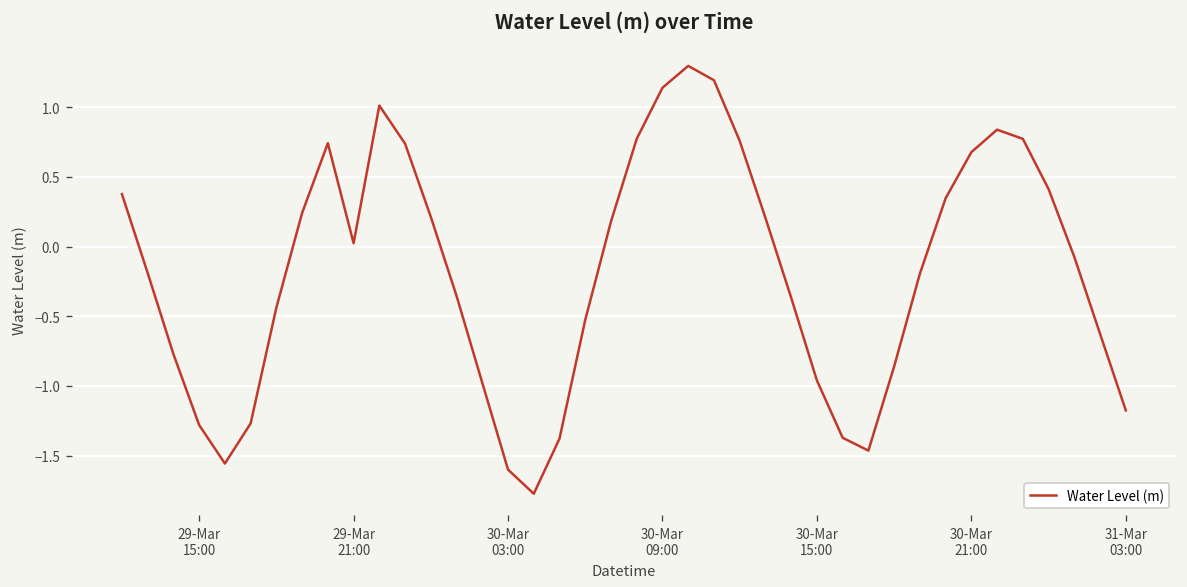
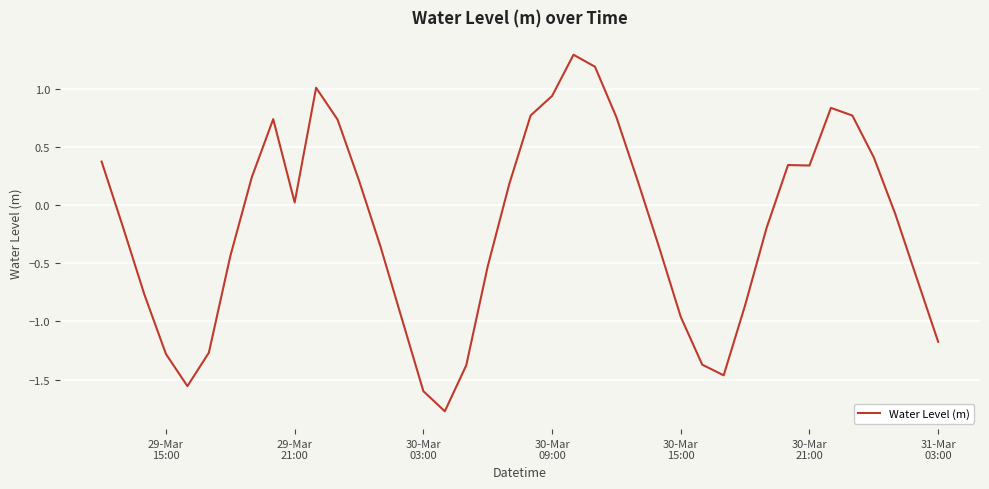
  {
    "29-Mar 15:00": -1.28,
    "29-Mar 21:00": 0.02,
    "30-Mar 03:00": -1.60,
-   "30-Mar 09:00": 1.14,
+   "30-Mar 09:00": 0.94,
    "30-Mar 15:00": -0.96,
-   "30-Mar 21:00": 0.68,
+   "30-Mar 21:00": 0.34,
    "31-Mar 03:00": -1.17
  }
